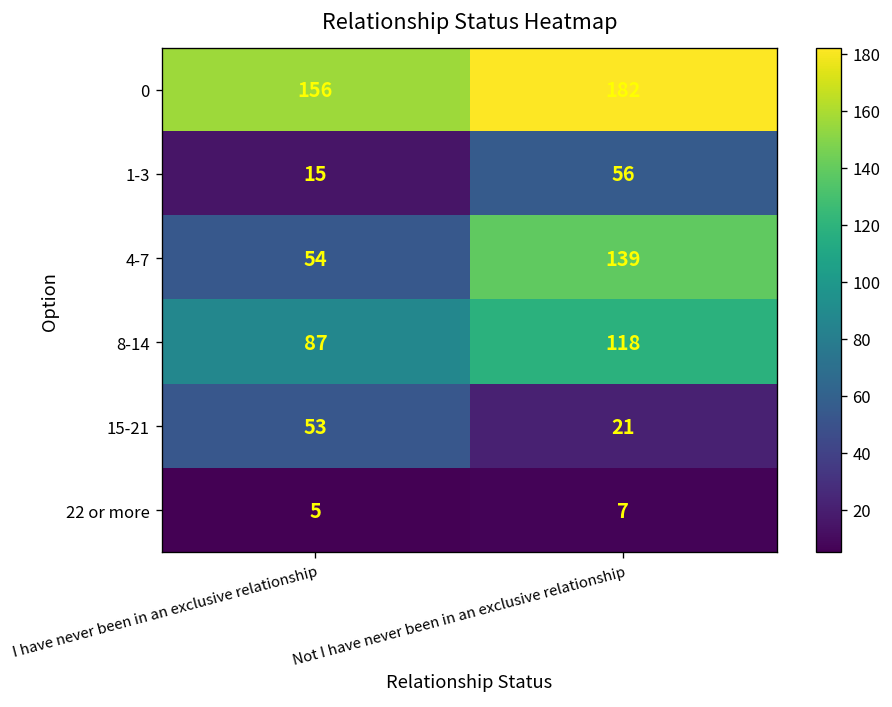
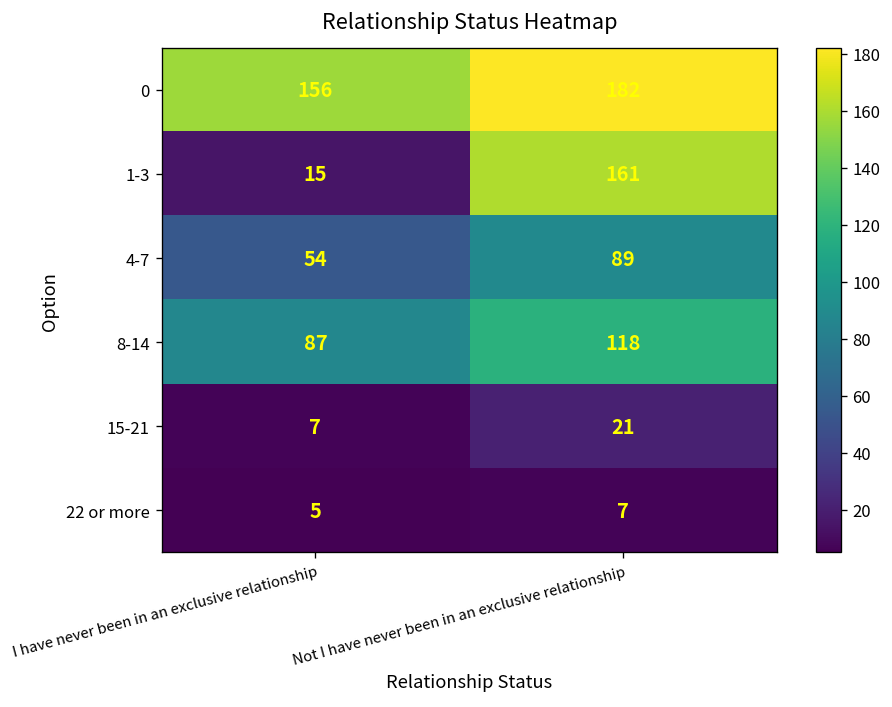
  {
    "0": {
      "I have never been in an exclusive relationship": 156
    },
    "1-3": {
      "I have never been in an exclusive relationship": 15,
-     "Not I have never been in an exclusive relationship": 56
+     "Not I have never been in an exclusive relationship": 161
    },
    "4-7": {
      "I have never been in an exclusive relationship": 54,
-     "Not I have never been in an exclusive relationship": 139
+     "Not I have never been in an exclusive relationship": 89
    },
    "8-14": {
      "I have never been in an exclusive relationship": 87,
      "Not I have never been in an exclusive relationship": 118
    },
    "15-21": {
-     "I have never been in an exclusive relationship": 53,
+     "I have never been in an exclusive relationship": 7,
      "Not I have never been in an exclusive relationship": 21
    },
    "22 or more": {
      "I have never been in an exclusive relationship": 5,
      "Not I have never been in an exclusive relationship": 7
    }
  }
